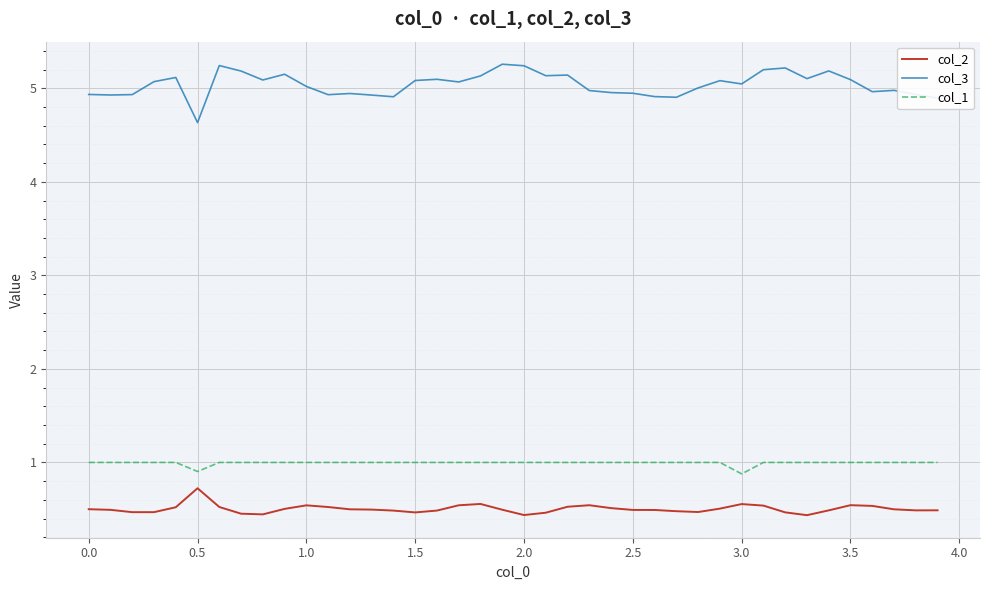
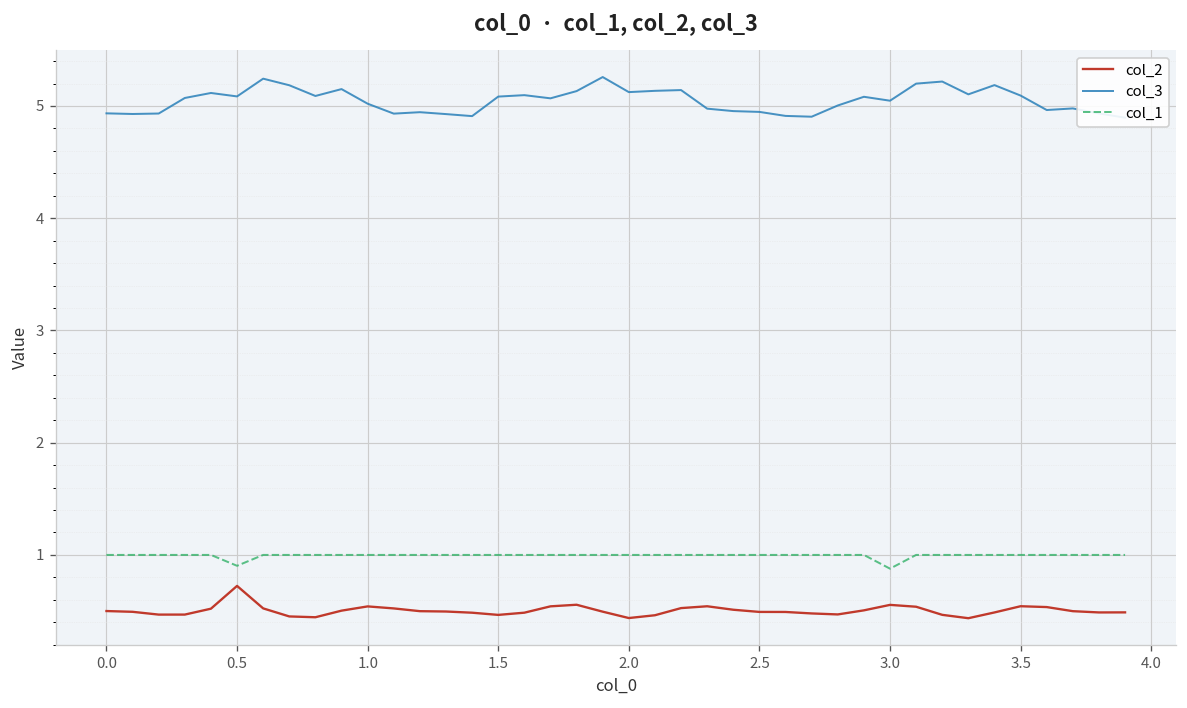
  {
    "col_2": {
      "0.0": 0.5,
      "0.5": 0.7,
      "1.0": 0.5,
      "1.5": 0.5,
      "2.0": 0.4,
      "2.5": 0.5,
      "3.0": 0.6,
      "3.5": 0.5
    },
    "col_3": {
      "0.0": 4.9,
-     "0.5": 4.6,
+     "0.5": 5.1,
      "1.0": 5.0,
      "1.5": 5.1,
-     "2.0": 5.2,
+     "2.0": 5.1,
      "2.5": 4.9,
      "3.0": 5.0,
      "3.5": 5.1
    },
    "col_1": {
      "0.0": 1.0,
      "0.5": 0.9,
      "1.0": 1.0,
      "1.5": 1.0,
      "2.0": 1.0,
      "2.5": 1.0,
      "3.0": 0.9,
      "3.5": 1.0
    }
  }
